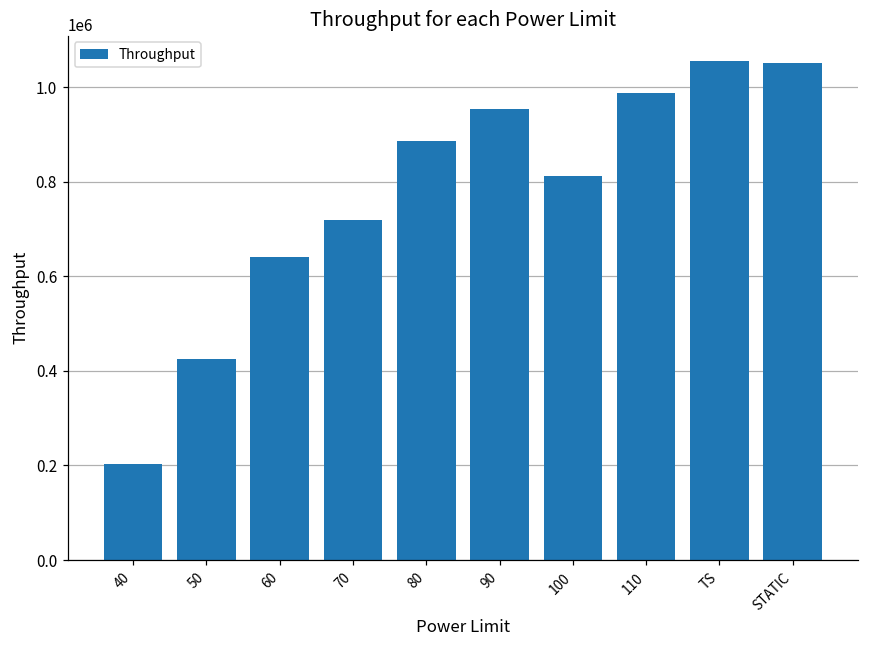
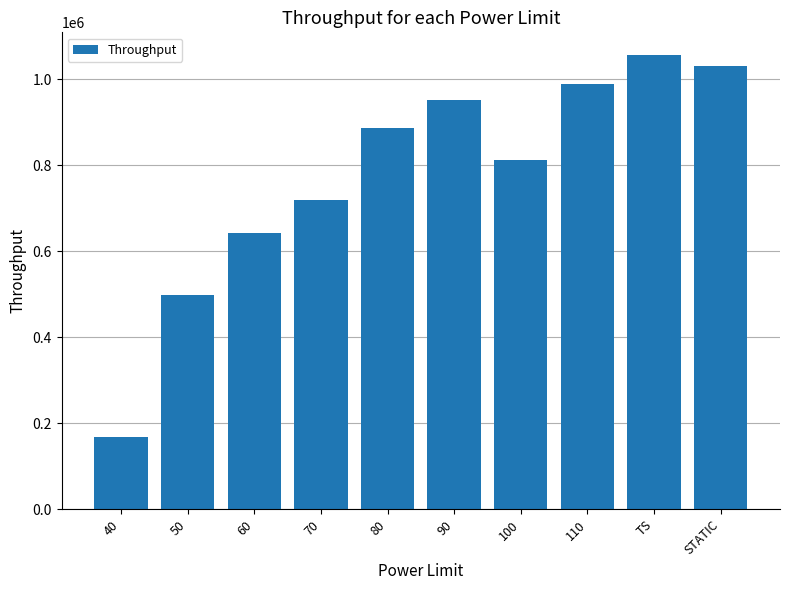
  {
-   "40": 200000,
-   "50": 420000,
+   "40": 170000,
+   "50": 500000,
    "60": 640000,
    "70": 720000,
    "80": 890000,
    "90": 950000,
    "100": 810000,
    "110": 990000,
    "TS": 1060000,
-   "STATIC": 1050000
+   "STATIC": 1030000
  }
